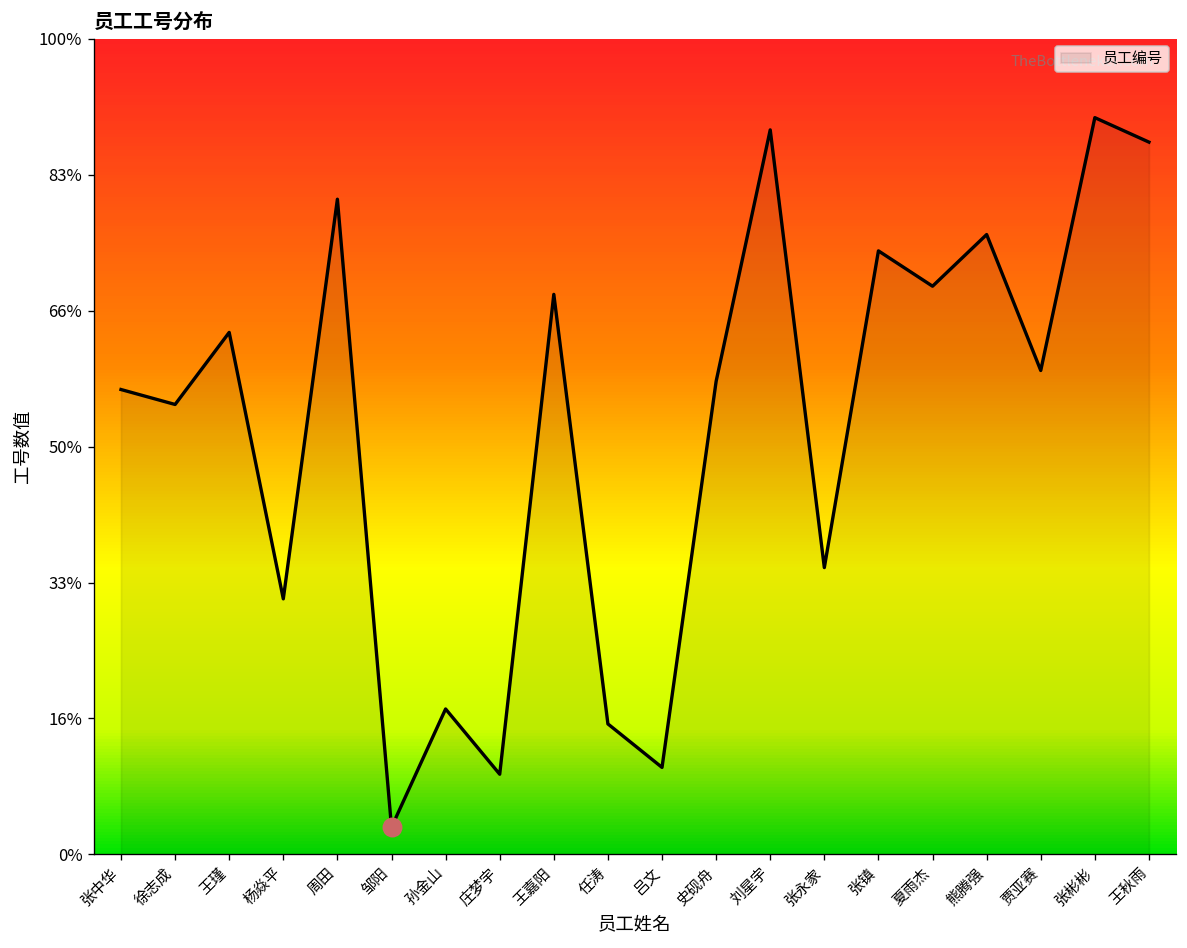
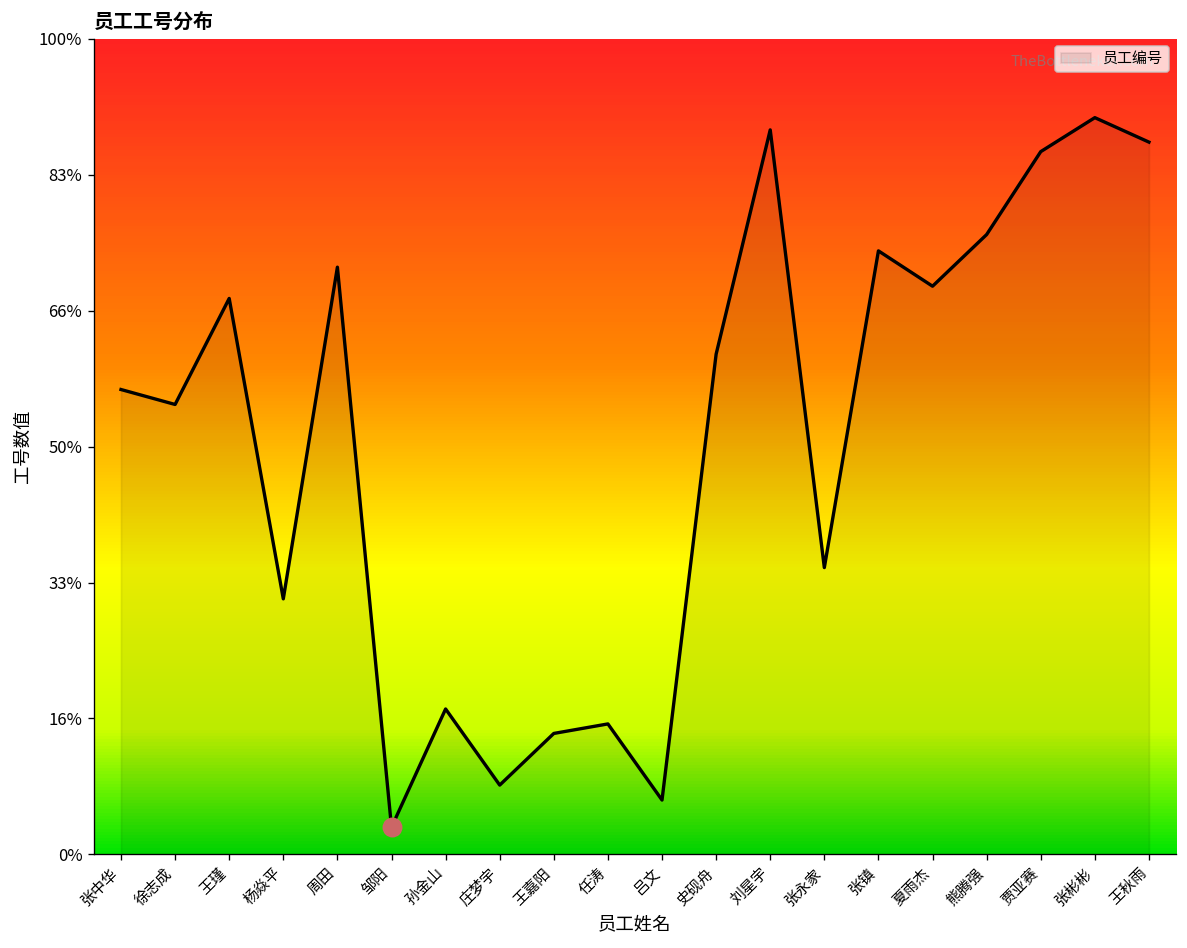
  {
    "员工编号": {
      "张中华": "57%",
      "徐志成": "55%",
-     "王瑾": "64%",
+     "王瑾": "68%",
      "杨焱平": "31%",
-     "周田": "80%",
+     "周田": "72%",
      "孙金山": "18%",
-     "庄梦宇": "10%",
-     "王嘉阳": "69%",
+     "庄梦宇": "9%",
+     "王嘉阳": "15%",
      "任涛": "16%",
-     "吕文": "11%",
-     "史砚舟": "58%",
+     "吕文": "7%",
+     "史砚舟": "61%",
      "刘星宇": "89%",
      "张永家": "35%",
      "张镇": "74%",
      "夏雨杰": "70%",
      "熊腾强": "76%",
-     "贾亚赛": "59%",
+     "贾亚赛": "86%",
      "张彬彬": "90%",
      "王秋雨": "87%"
    }
  }
